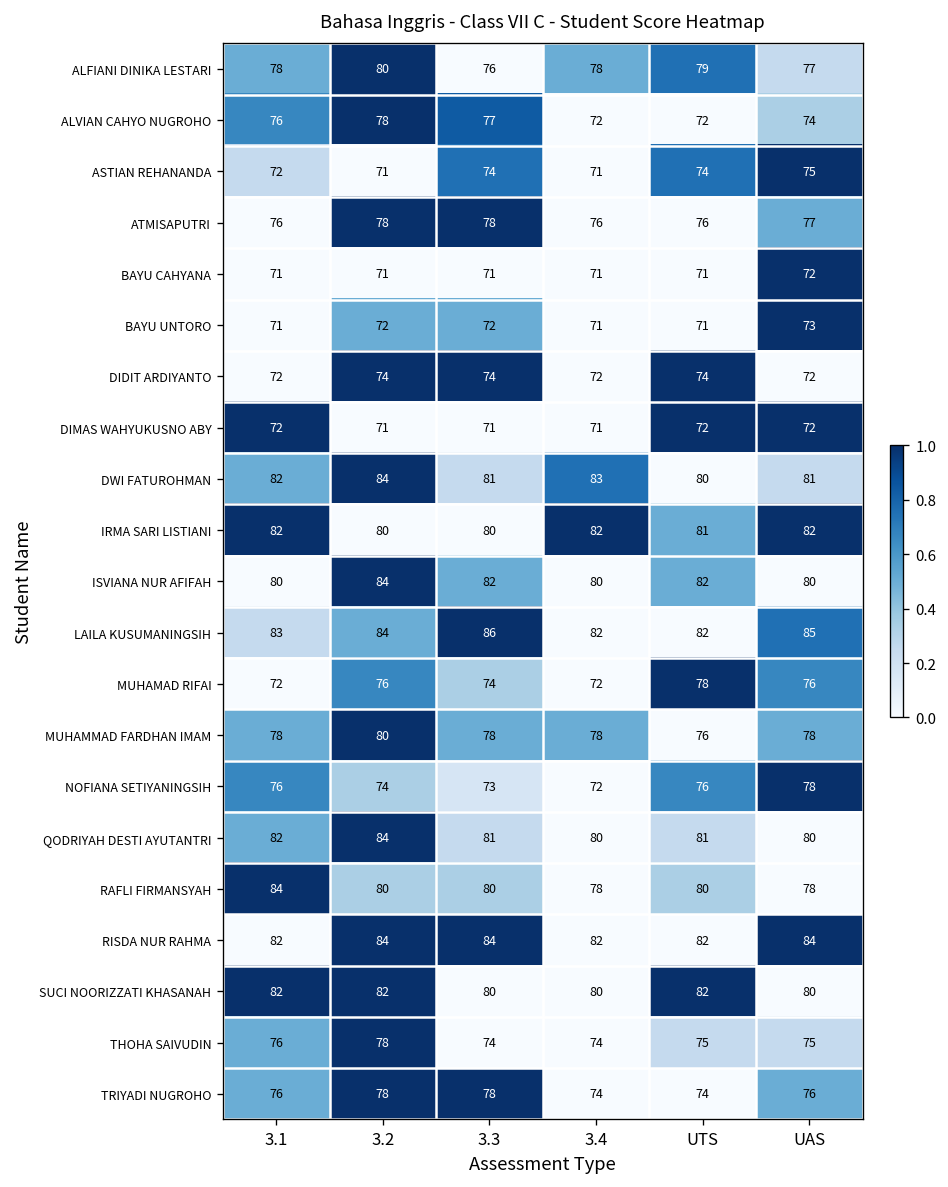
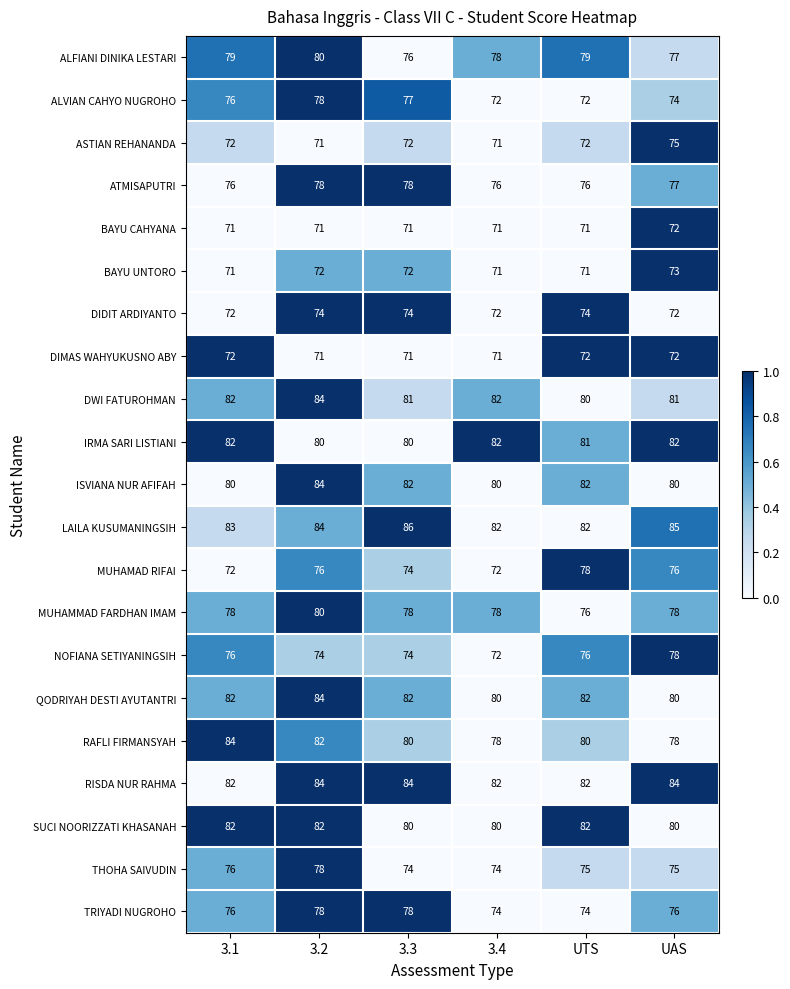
  {
    "ALFIANI DINIKA LESTARI": {
-     "3.1": 78,
+     "3.1": 79,
      "3.2": 80,
      "3.3": 76,
      "3.4": 78,
      "UTS": 79,
      "UAS": 77
    },
    "ALVIAN CAHYO NUGROHO": {
      "3.1": 76,
      "3.2": 78,
      "3.3": 77,
      "3.4": 72,
      "UTS": 72,
      "UAS": 74
    },
    "ASTIAN REHANANDA": {
      "3.1": 72,
      "3.2": 71,
-     "3.3": 74,
+     "3.3": 72,
      "3.4": 71,
-     "UTS": 74,
+     "UTS": 72,
      "UAS": 75
    },
    "ATMISAPUTRI": {
      "3.1": 76,
      "3.2": 78,
      "3.3": 78,
      "3.4": 76,
      "UTS": 76,
      "UAS": 77
    },
    "BAYU CAHYANA": {
      "3.1": 71,
      "3.2": 71,
      "3.3": 71,
      "3.4": 71,
      "UTS": 71,
      "UAS": 72
    },
    "BAYU UNTORO": {
      "3.1": 71,
      "3.2": 72,
      "3.3": 72,
      "3.4": 71,
      "UTS": 71,
      "UAS": 73
    },
    "DIDIT ARDIYANTO": {
      "3.1": 72,
      "3.2": 74,
      "3.3": 74,
      "3.4": 72,
      "UTS": 74,
      "UAS": 72
    },
    "DIMAS WAHYUKUSNO ABY": {
      "3.1": 72,
      "3.2": 71,
      "3.3": 71,
      "3.4": 71,
      "UTS": 72,
      "UAS": 72
    },
    "DWI FATUROHMAN": {
      "3.1": 82,
      "3.2": 84,
      "3.3": 81,
-     "3.4": 83,
+     "3.4": 82,
      "UTS": 80,
      "UAS": 81
    },
    "IRMA SARI LISTIANI": {
      "3.1": 82,
      "3.2": 80,
      "3.3": 80,
      "3.4": 82,
      "UTS": 81,
      "UAS": 82
    },
    "ISVIANA NUR AFIFAH": {
      "3.1": 80,
      "3.2": 84,
      "3.3": 82,
      "3.4": 80,
      "UTS": 82,
      "UAS": 80
    },
    "LAILA KUSUMANINGSIH": {
      "3.1": 83,
      "3.2": 84,
      "3.3": 86,
      "3.4": 82,
      "UTS": 82,
      "UAS": 85
    },
    "MUHAMAD RIFAI": {
      "3.1": 72,
      "3.2": 76,
      "3.3": 74,
      "3.4": 72,
      "UTS": 78,
      "UAS": 76
    },
    "MUHAMMAD FARDHAN IMAM": {
      "3.1": 78,
      "3.2": 80,
      "3.3": 78,
      "3.4": 78,
      "UTS": 76,
      "UAS": 78
    },
    "NOFIANA SETIYANINGSIH": {
      "3.1": 76,
      "3.2": 74,
-     "3.3": 73,
+     "3.3": 74,
      "3.4": 72,
      "UTS": 76,
      "UAS": 78
    },
    "QODRIYAH DESTI AYUTANTRI": {
      "3.1": 82,
      "3.2": 84,
-     "3.3": 81,
+     "3.3": 82,
      "3.4": 80,
-     "UTS": 81,
+     "UTS": 82,
      "UAS": 80
    },
    "RAFLI FIRMANSYAH": {
      "3.1": 84,
-     "3.2": 80,
+     "3.2": 82,
      "3.3": 80,
      "3.4": 78,
      "UTS": 80,
      "UAS": 78
    },
    "RISDA NUR RAHMA": {
      "3.1": 82,
      "3.2": 84,
      "3.3": 84,
      "3.4": 82,
      "UTS": 82,
      "UAS": 84
    },
    "SUCI NOORIZZATI KHASANAH": {
      "3.1": 82,
      "3.2": 82,
      "3.3": 80,
      "3.4": 80,
      "UTS": 82,
      "UAS": 80
    },
    "THOHA SAIVUDIN": {
      "3.1": 76,
      "3.2": 78,
      "3.3": 74,
      "3.4": 74,
      "UTS": 75,
      "UAS": 75
    },
    "TRIYADI NUGROHO": {
      "3.1": 76,
      "3.2": 78,
      "3.3": 78,
      "3.4": 74,
      "UTS": 74,
      "UAS": 76
    }
  }
